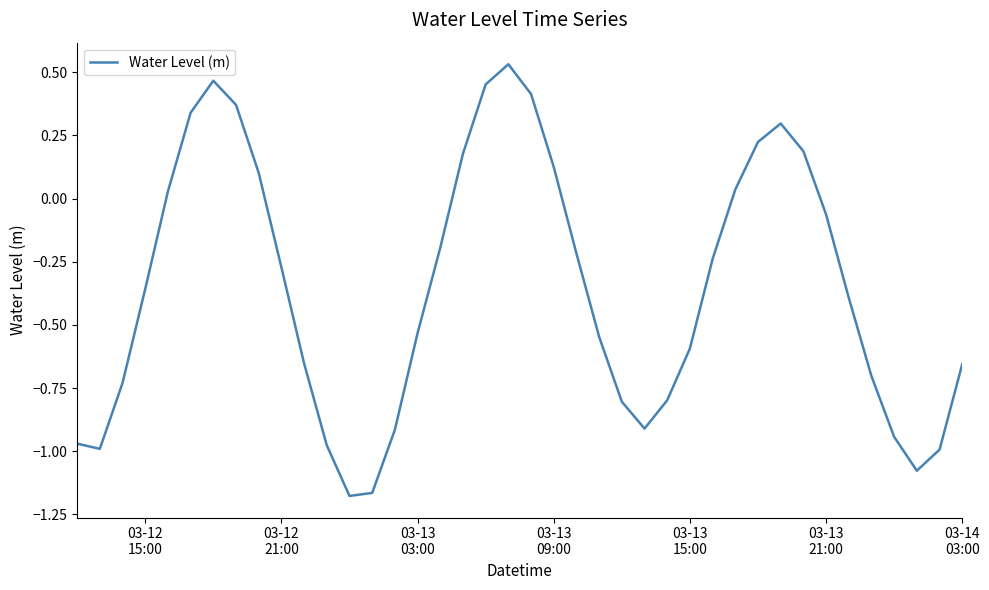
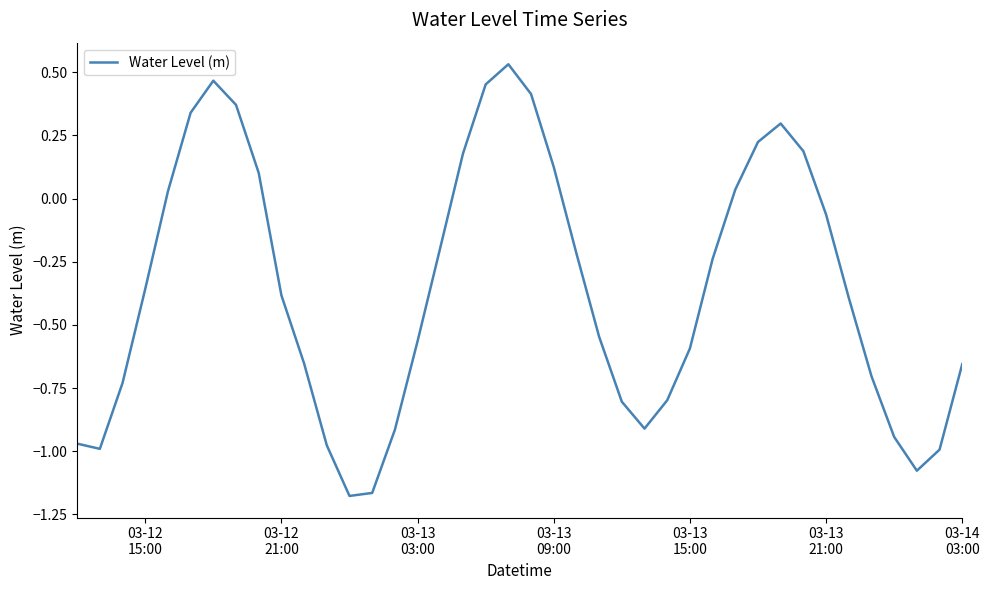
  {
    "03-12 15:00": -0.36,
-   "03-12 21:00": -0.27,
-   "03-13 03:00": -0.53,
+   "03-12 21:00": -0.38,
+   "03-13 03:00": -0.56,
    "03-13 09:00": 0.13,
    "03-13 15:00": -0.59,
    "03-13 21:00": -0.06,
    "03-14 03:00": -0.66
  }
